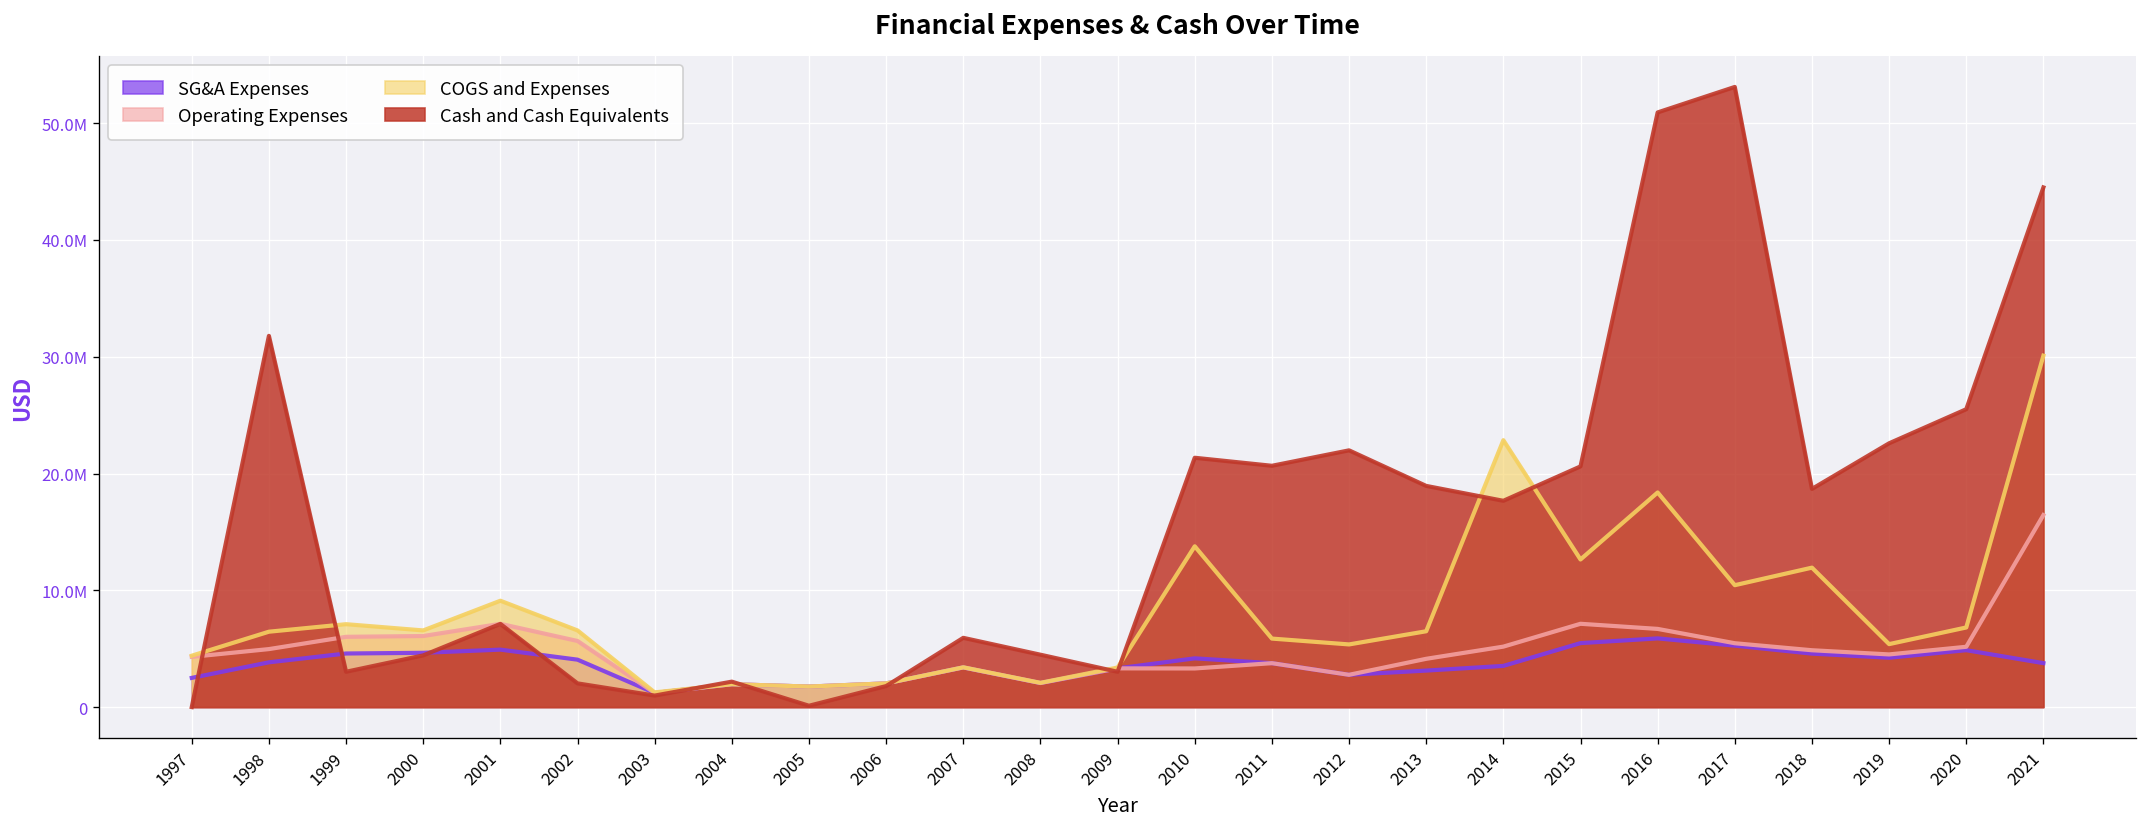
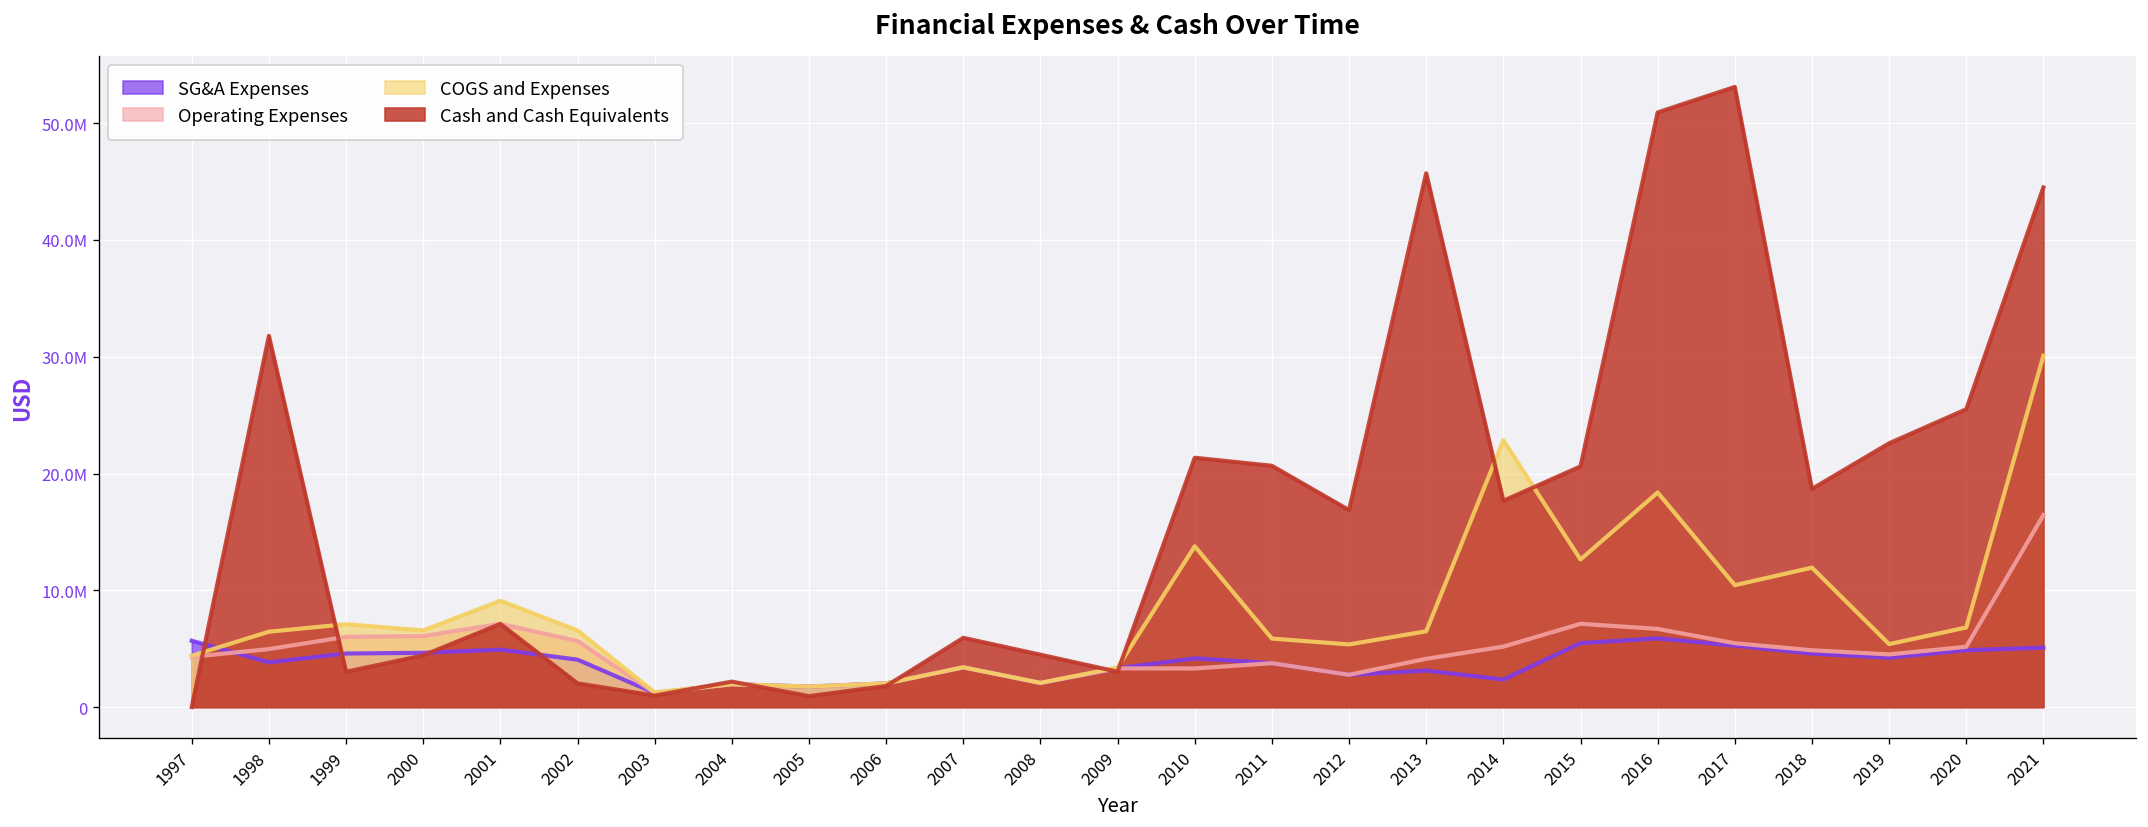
  {
    "SG&A Expenses": {
-     "1997": 3000000,
+     "1997": 6000000,
      "1998": 4000000,
      "1999": 5000000,
      "2001": 5000000,
      "2002": 4000000,
      "2010": 4000000,
      "2013": 3000000,
-     "2014": 4000000,
+     "2014": 2000000,
      "2015": 5000000,
      "2016": 6000000,
      "2018": 5000000,
      "2019": 4000000,
      "2020": 5000000,
-     "2021": 4000000
+     "2021": 5000000
    },
    "Operating Expenses": {
      "1998": 5000000,
      "1999": 6000000,
      "2000": 6000000,
      "2002": 6000000,
      "2010": 3000000,
      "2013": 4000000,
      "2014": 5000000,
      "2015": 7000000,
      "2016": 7000000,
      "2018": 5000000,
      "2019": 5000000,
      "2020": 5000000,
      "2021": 16000000
    },
    "COGS and Expenses": {
      "1998": 6000000,
      "1999": 7000000,
      "2000": 7000000,
      "2001": 9000000,
      "2002": 7000000,
      "2010": 14000000,
      "2011": 6000000,
      "2012": 5000000,
      "2013": 6000000,
      "2014": 23000000,
      "2015": 13000000,
      "2016": 18000000,
      "2017": 10000000,
      "2018": 12000000,
      "2019": 5000000,
      "2020": 7000000,
      "2021": 30000000
    },
    "Cash and Cash Equivalents": {
      "1997": 0,
      "1998": 32000000,
      "1999": 3000000,
      "2002": 2000000,
-     "2005": 0,
+     "2005": 1000000,
      "2007": 6000000,
      "2008": 4000000,
      "2009": 3000000,
      "2010": 21000000,
      "2011": 21000000,
-     "2012": 22000000,
-     "2013": 19000000,
+     "2012": 17000000,
+     "2013": 46000000,
      "2014": 18000000,
      "2015": 21000000,
      "2016": 51000000,
      "2017": 53000000,
      "2018": 19000000,
      "2019": 23000000,
      "2020": 26000000,
      "2021": 44000000
    }
  }
